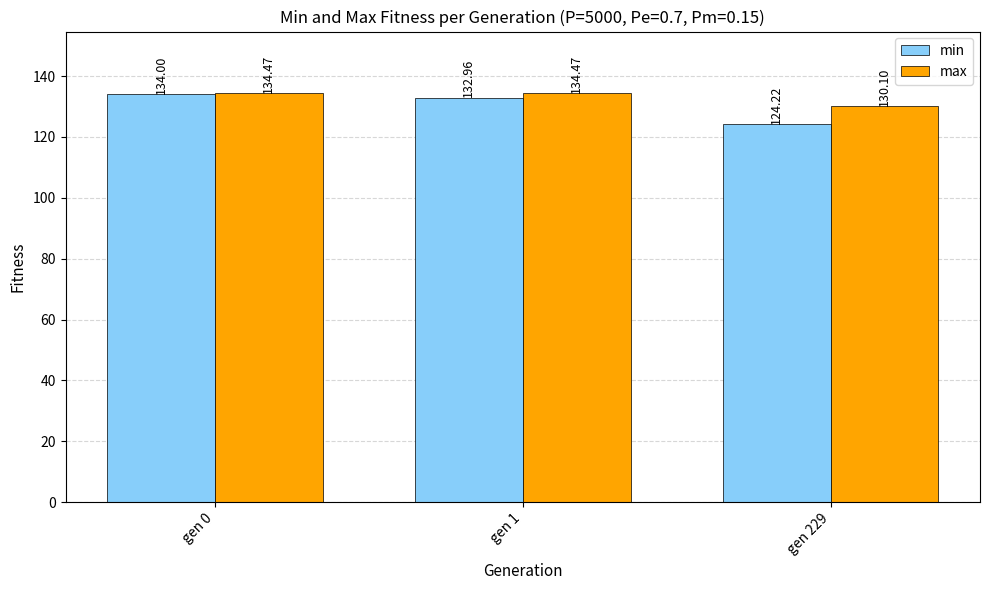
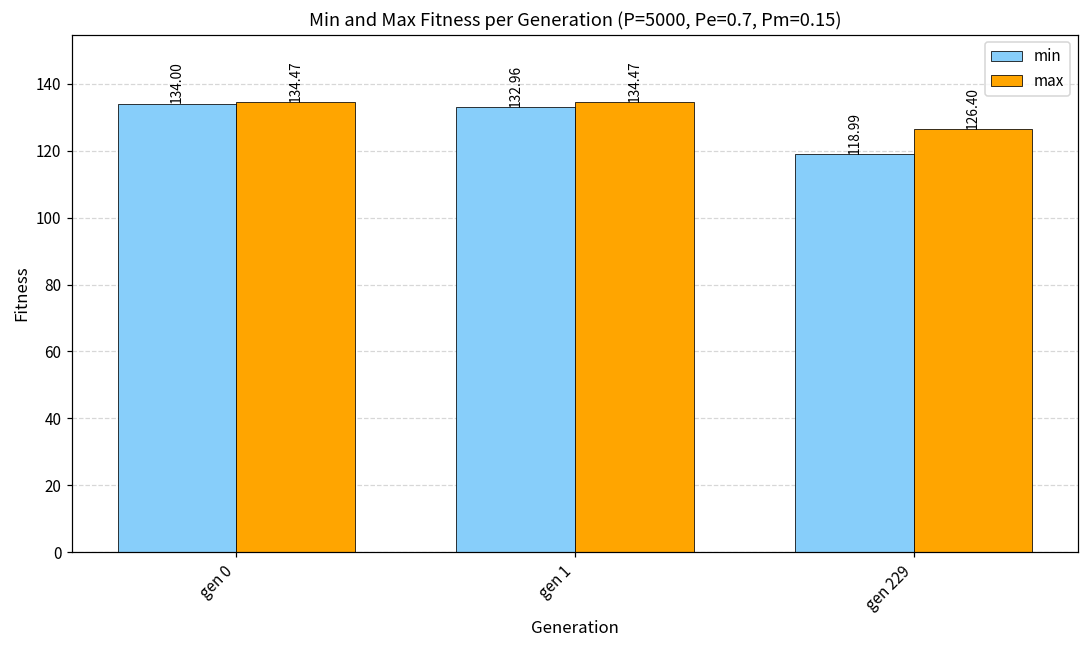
  {
    "min": {
      "gen 0": 134.00,
      "gen 1": 132.96,
-     "gen 229": 124.22
+     "gen 229": 118.99
    },
    "max": {
      "gen 0": 134.47,
      "gen 1": 134.47,
-     "gen 229": 130.10
+     "gen 229": 126.40
    }
  }
